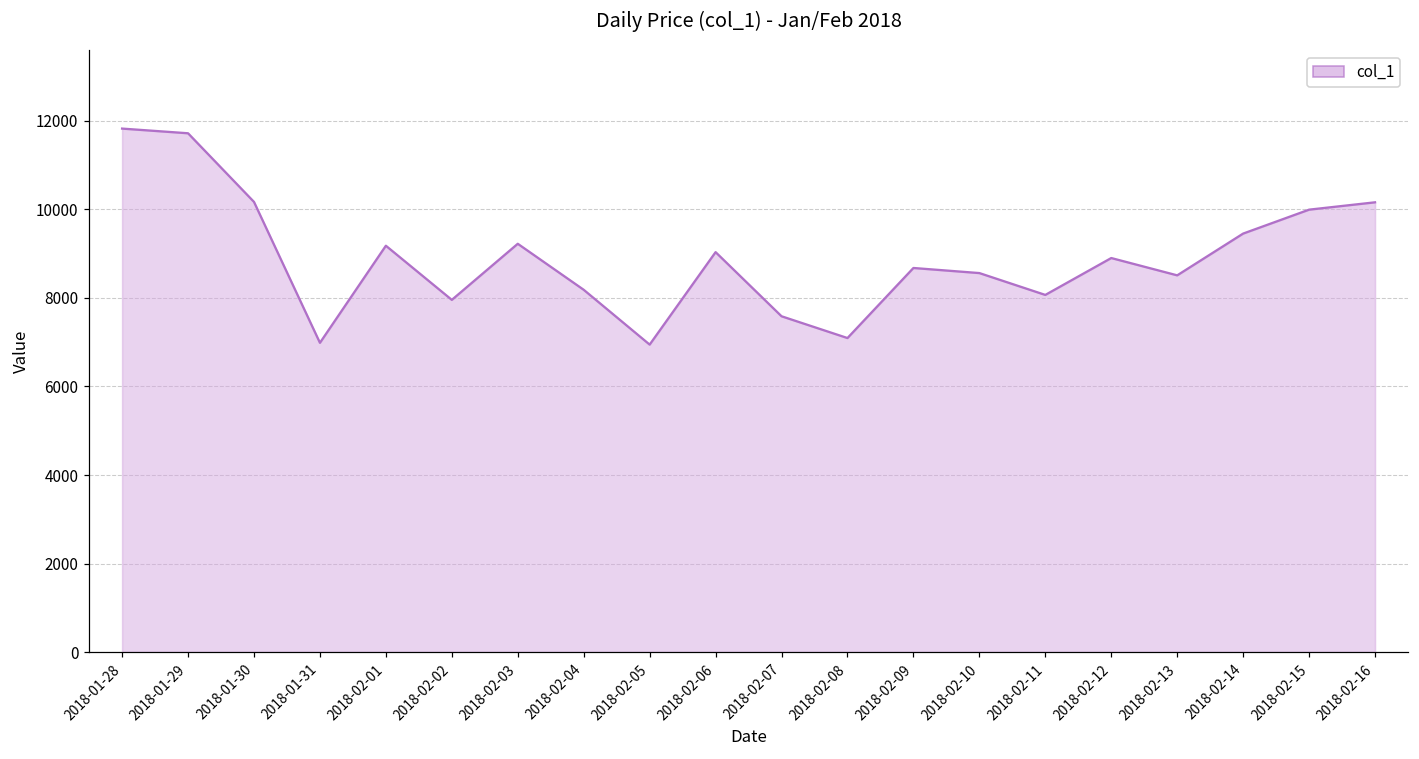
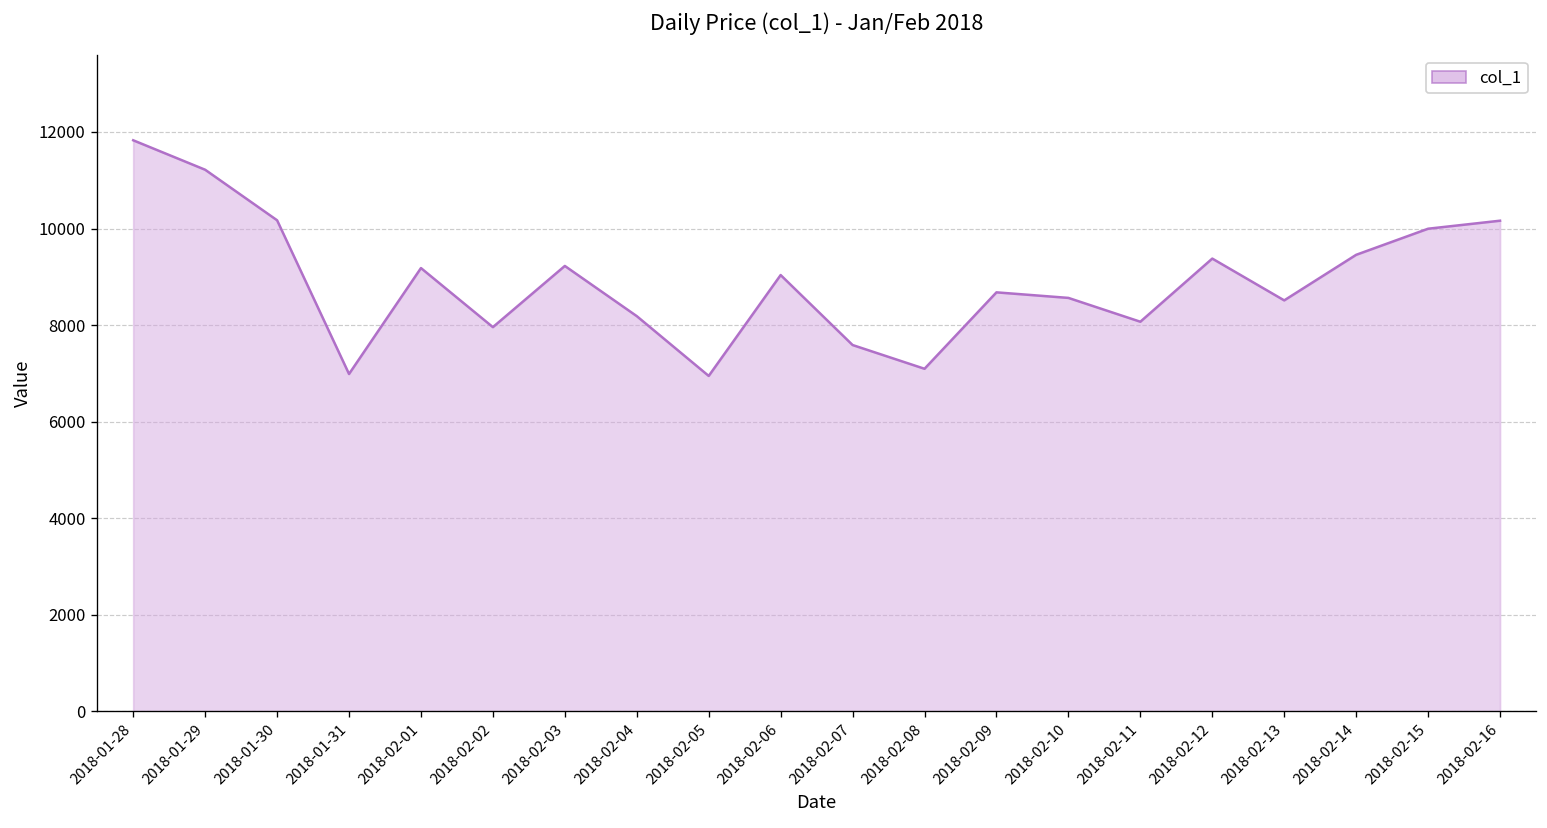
  {
    "2018-01-28": 11800,
-   "2018-01-29": 11700,
+   "2018-01-29": 11200,
    "2018-01-30": 10200,
    "2018-01-31": 7000,
    "2018-02-01": 9200,
    "2018-02-02": 8000,
    "2018-02-03": 9200,
    "2018-02-04": 8200,
    "2018-02-05": 6900,
    "2018-02-06": 9000,
    "2018-02-07": 7600,
    "2018-02-08": 7100,
    "2018-02-09": 8700,
    "2018-02-10": 8600,
    "2018-02-11": 8100,
-   "2018-02-12": 8900,
+   "2018-02-12": 9400,
    "2018-02-13": 8500,
    "2018-02-14": 9500,
    "2018-02-15": 10000,
    "2018-02-16": 10200
  }
